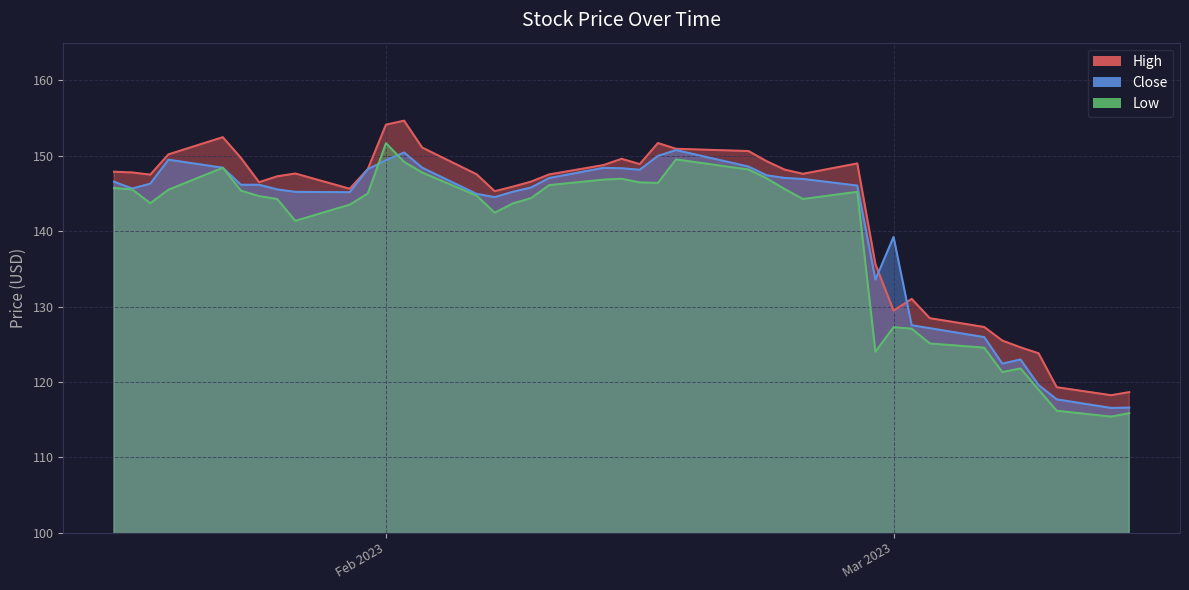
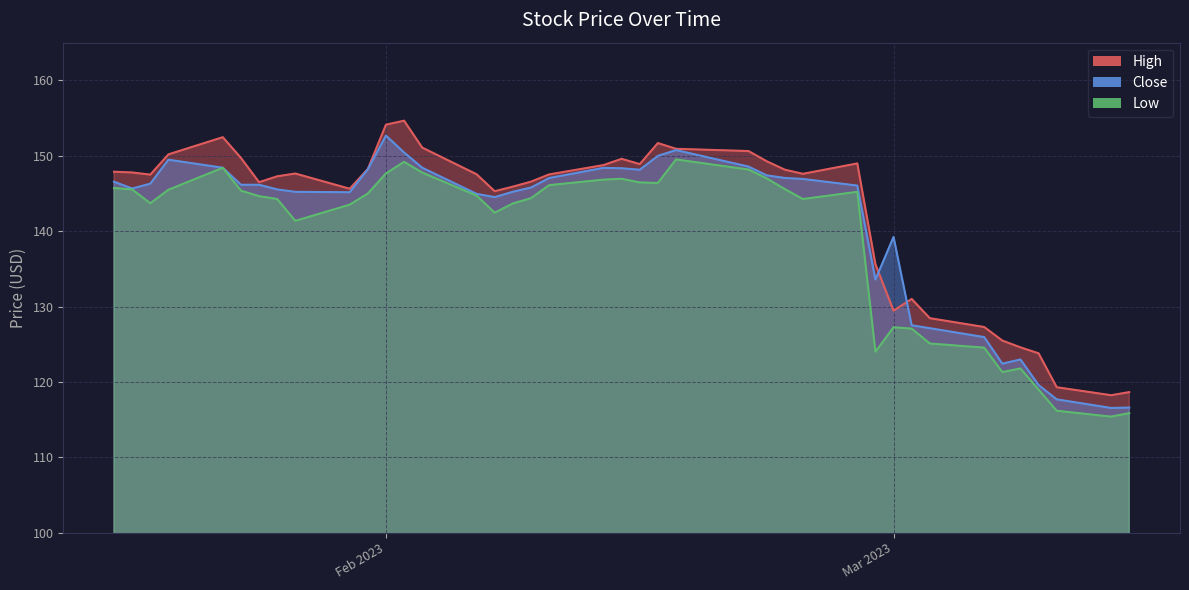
  {
    "High": {
      "Feb 2023": 154,
      "Mar 2023": 129
    },
    "Close": {
-     "Feb 2023": 149,
+     "Feb 2023": 153,
      "Mar 2023": 139
    },
    "Low": {
-     "Feb 2023": 152,
+     "Feb 2023": 148,
      "Mar 2023": 127
    }
  }
